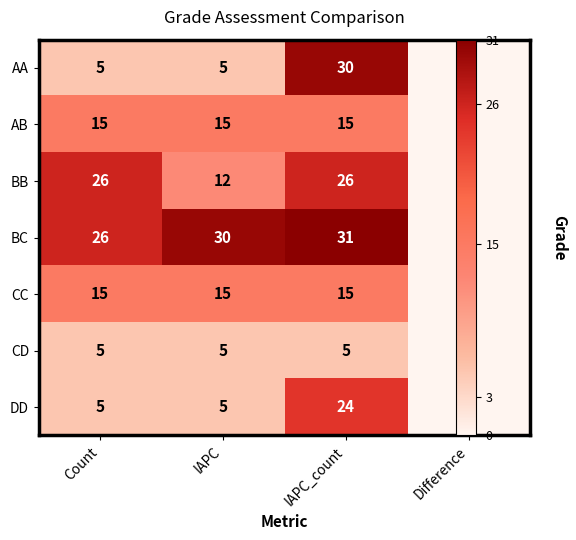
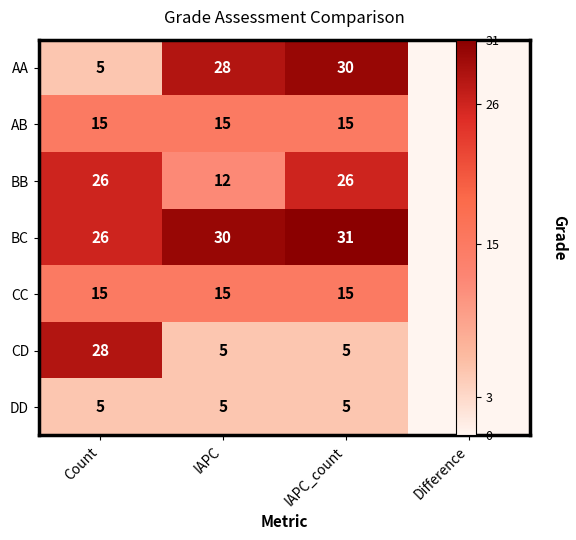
  {
    "AA": {
      "Count": 5,
-     "IAPC": 5,
+     "IAPC": 28,
      "IAPC_count": 30
    },
    "AB": {
      "Count": 15,
      "IAPC": 15,
      "IAPC_count": 15
    },
    "BB": {
      "Count": 26,
      "IAPC": 12,
      "IAPC_count": 26
    },
    "BC": {
      "Count": 26,
      "IAPC": 30,
      "IAPC_count": 31
    },
    "CC": {
      "Count": 15,
      "IAPC": 15,
      "IAPC_count": 15
    },
    "CD": {
-     "Count": 5,
+     "Count": 28,
      "IAPC": 5,
      "IAPC_count": 5
    },
    "DD": {
      "Count": 5,
      "IAPC": 5,
-     "IAPC_count": 24
+     "IAPC_count": 5
    }
  }
